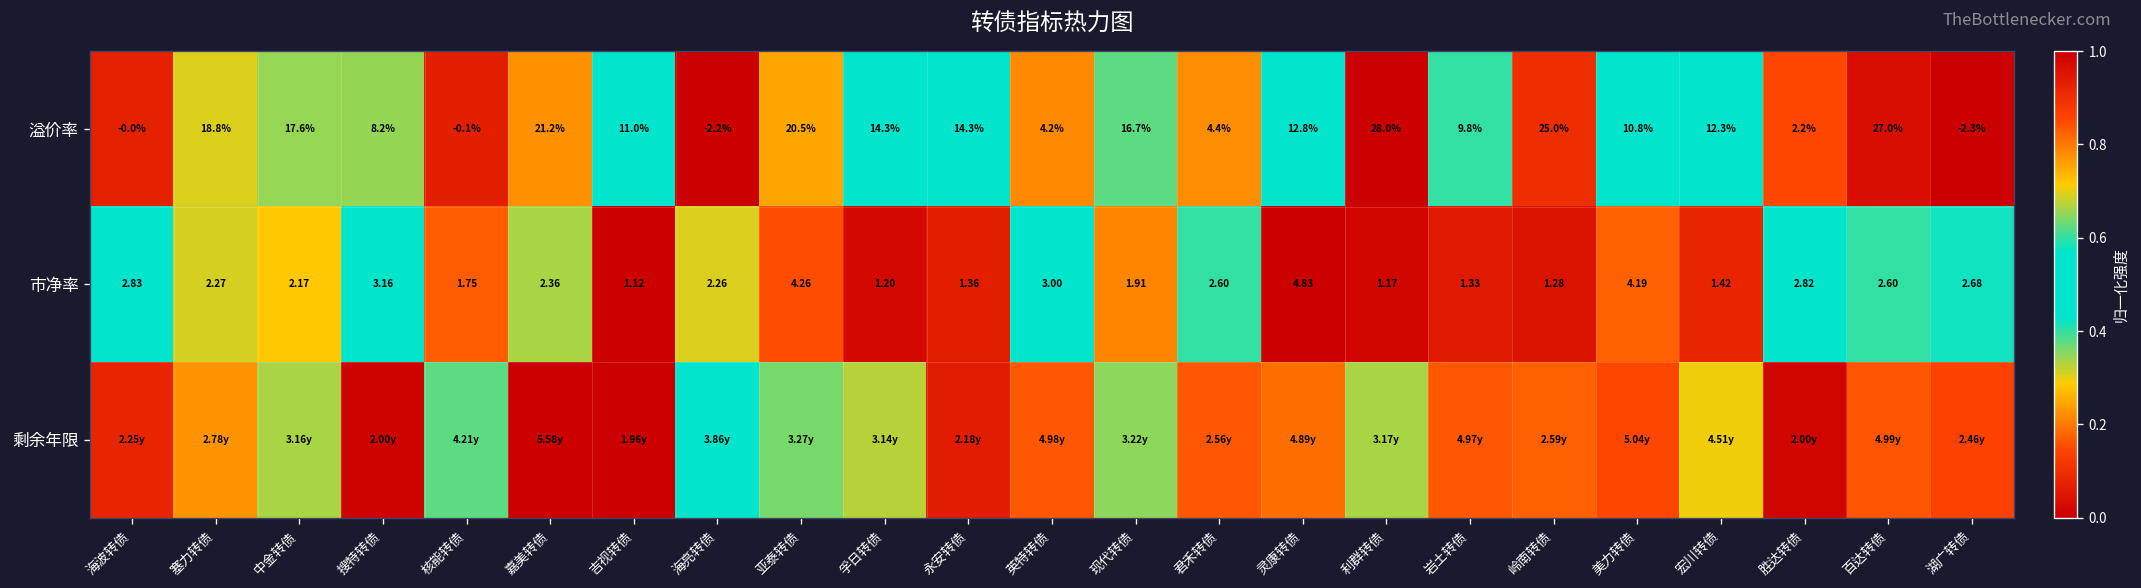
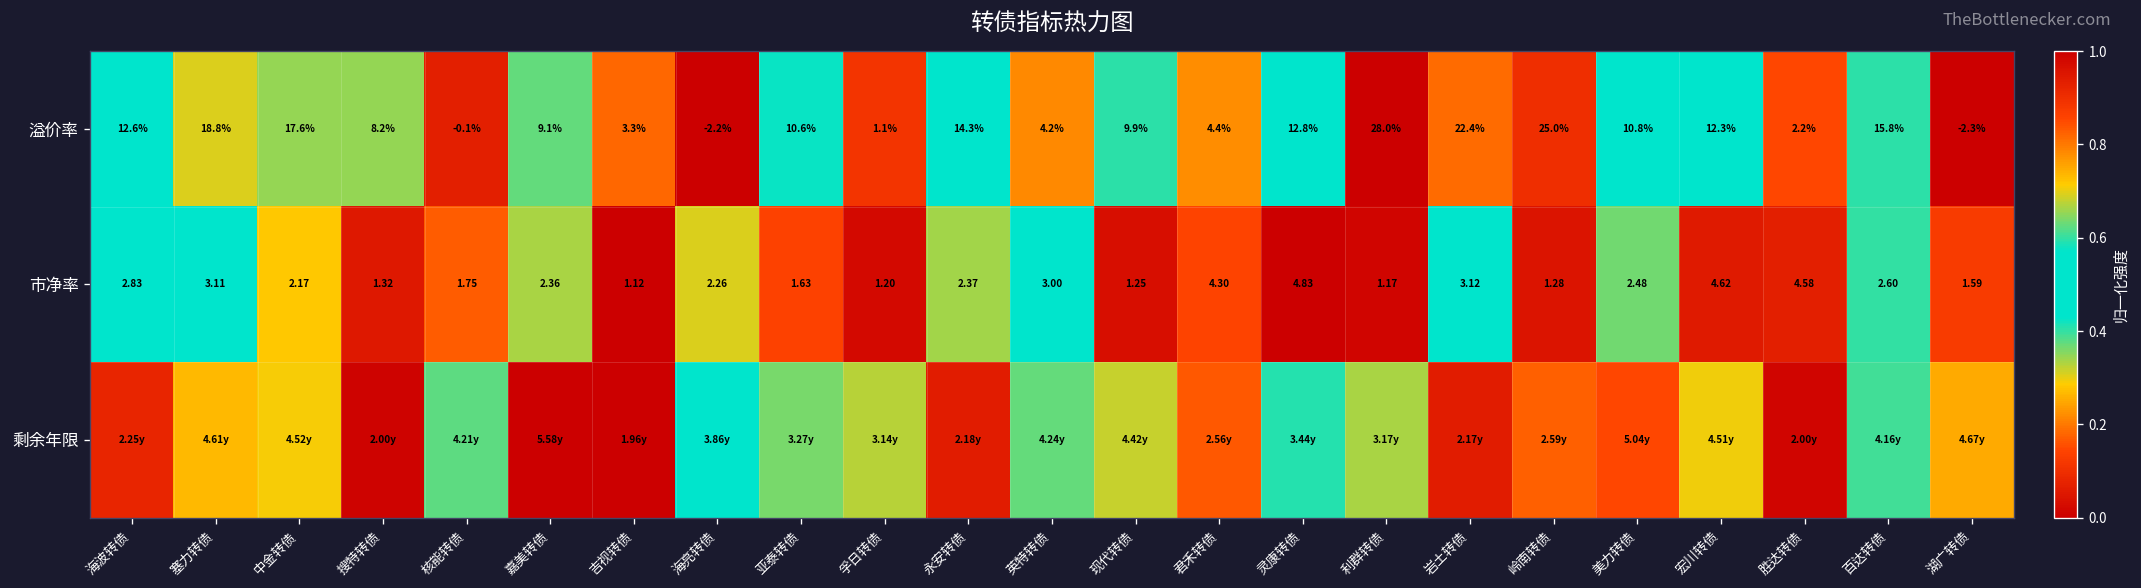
  {
    "溢价率": {
-     "海波转债": "-0.0%",
+     "海波转债": "12.6%",
      "塞力转债": "18.8%",
      "中金转债": "17.6%",
      "搜特转债": "8.2%",
      "核能转债": "-0.1%",
-     "嘉美转债": "21.2%",
-     "吉视转债": "11.0%",
+     "嘉美转债": "9.1%",
+     "吉视转债": "3.3%",
      "海亮转债": "-2.2%",
-     "亚泰转债": "20.5%",
-     "孚日转债": "14.3%",
+     "亚泰转债": "10.6%",
+     "孚日转债": "1.1%",
      "永安转债": "14.3%",
      "英特转债": "4.2%",
-     "现代转债": "16.7%",
+     "现代转债": "9.9%",
      "君禾转债": "4.4%",
      "灵康转债": "12.8%",
      "利群转债": "28.0%",
-     "岩土转债": "9.8%",
+     "岩土转债": "22.4%",
      "岭南转债": "25.0%",
      "美力转债": "10.8%",
      "宏川转债": "12.3%",
      "胜达转债": "2.2%",
-     "百达转债": "27.0%",
+     "百达转债": "15.8%",
      "湖广转债": "-2.3%"
    },
    "市净率": {
      "海波转债": "2.83",
-     "塞力转债": "2.27",
+     "塞力转债": "3.11",
      "中金转债": "2.17",
-     "搜特转债": "3.16",
+     "搜特转债": "1.32",
      "核能转债": "1.75",
      "嘉美转债": "2.36",
      "吉视转债": "1.12",
      "海亮转债": "2.26",
-     "亚泰转债": "4.26",
+     "亚泰转债": "1.63",
      "孚日转债": "1.20",
-     "永安转债": "1.36",
+     "永安转债": "2.37",
      "英特转债": "3.00",
-     "现代转债": "1.91",
-     "君禾转债": "2.60",
+     "现代转债": "1.25",
+     "君禾转债": "4.30",
      "灵康转债": "4.83",
      "利群转债": "1.17",
-     "岩土转债": "1.33",
+     "岩土转债": "3.12",
      "岭南转债": "1.28",
-     "美力转债": "4.19",
-     "宏川转债": "1.42",
-     "胜达转债": "2.82",
+     "美力转债": "2.48",
+     "宏川转债": "4.62",
+     "胜达转债": "4.58",
      "百达转债": "2.60",
-     "湖广转债": "2.68"
+     "湖广转债": "1.59"
    },
    "剩余年限": {
      "海波转债": "2.25y",
-     "塞力转债": "2.78y",
-     "中金转债": "3.16y",
+     "塞力转债": "4.61y",
+     "中金转债": "4.52y",
      "搜特转债": "2.00y",
      "核能转债": "4.21y",
      "嘉美转债": "5.58y",
      "吉视转债": "1.96y",
      "海亮转债": "3.86y",
      "亚泰转债": "3.27y",
      "孚日转债": "3.14y",
      "永安转债": "2.18y",
-     "英特转债": "4.98y",
-     "现代转债": "3.22y",
+     "英特转债": "4.24y",
+     "现代转债": "4.42y",
      "君禾转债": "2.56y",
-     "灵康转债": "4.89y",
+     "灵康转债": "3.44y",
      "利群转债": "3.17y",
-     "岩土转债": "4.97y",
+     "岩土转债": "2.17y",
      "岭南转债": "2.59y",
      "美力转债": "5.04y",
      "宏川转债": "4.51y",
      "胜达转债": "2.00y",
-     "百达转债": "4.99y",
-     "湖广转债": "2.46y"
+     "百达转债": "4.16y",
+     "湖广转债": "4.67y"
    }
  }
